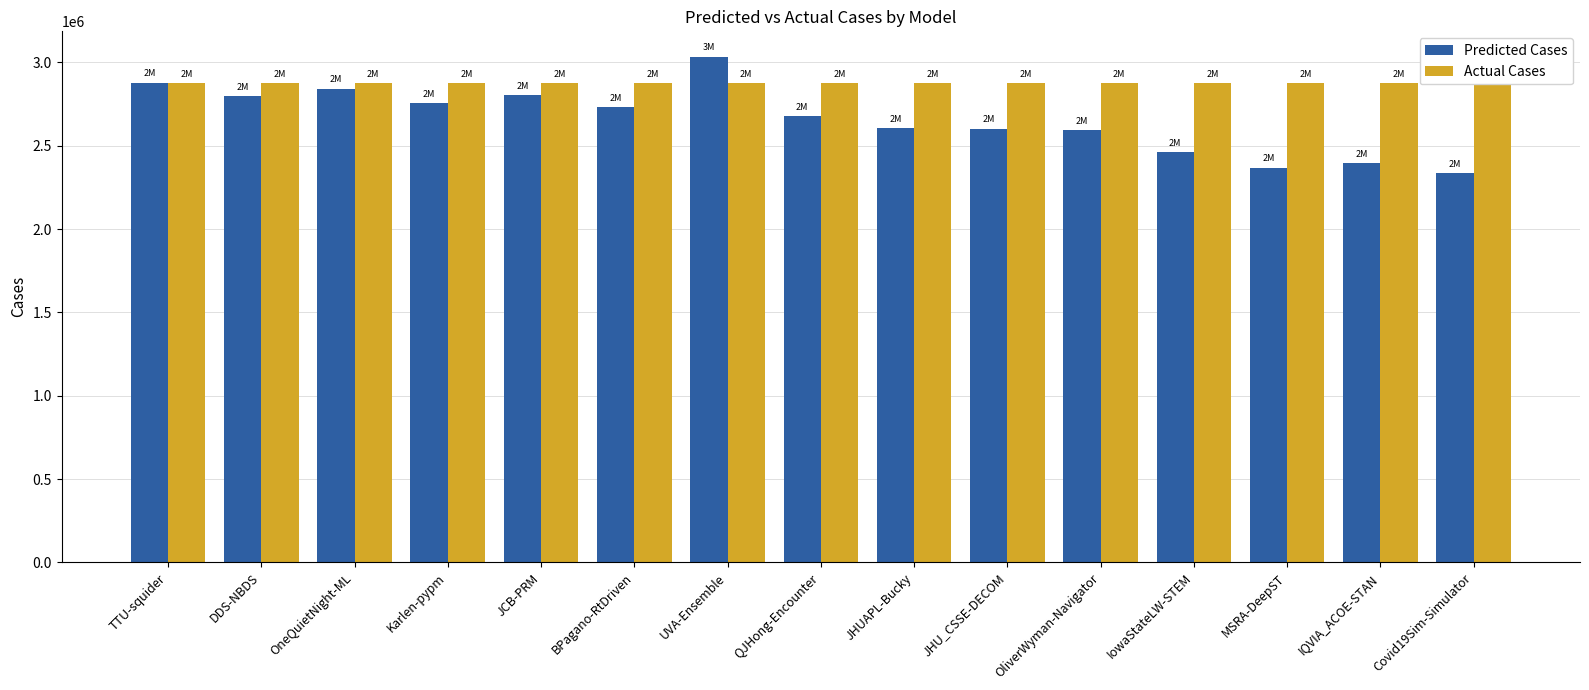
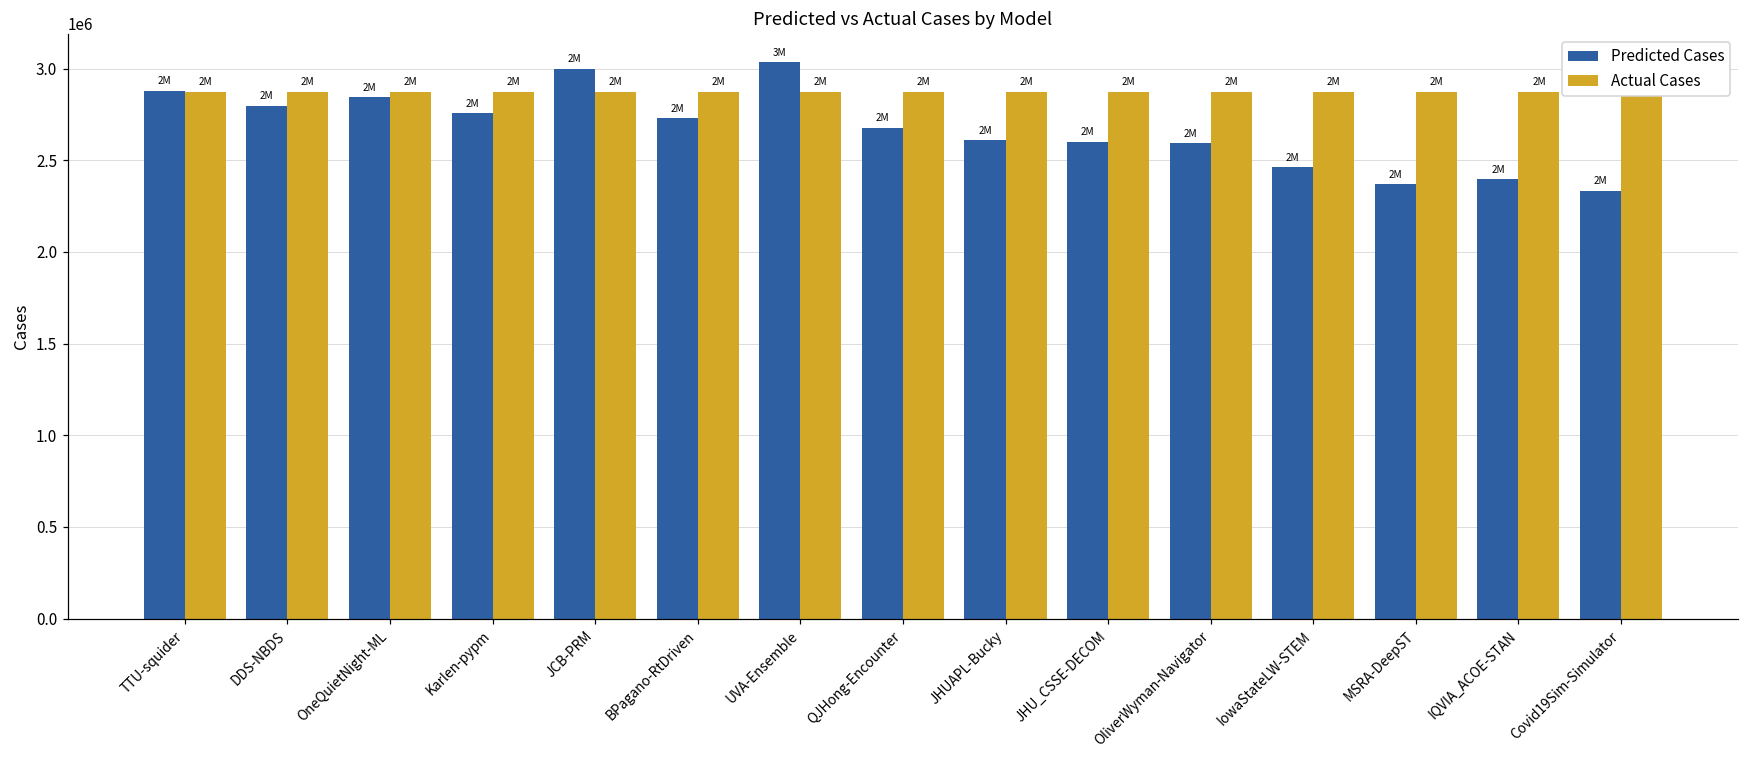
  {
    "Predicted Cases": {
-     "JCB-PRM": 2810000
+     "JCB-PRM": 3000000
    }
  }
